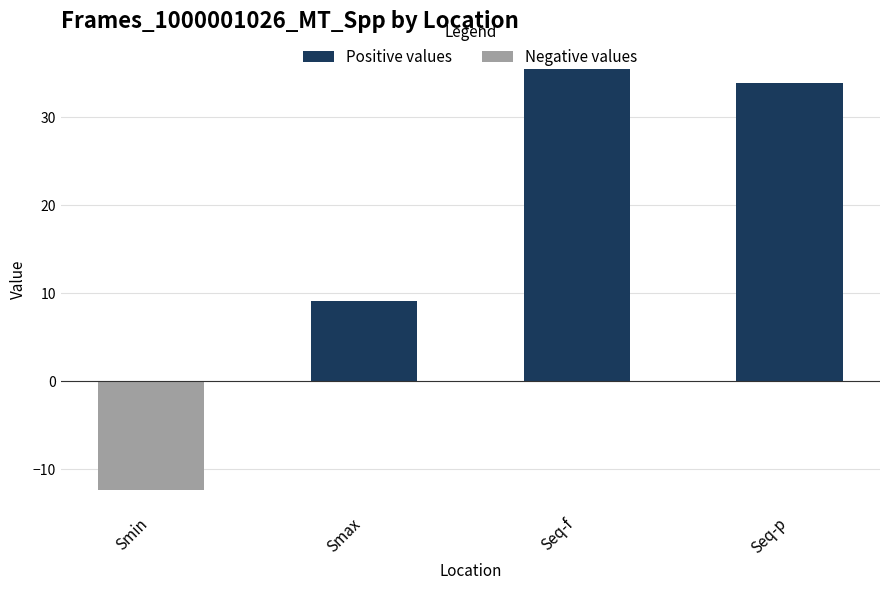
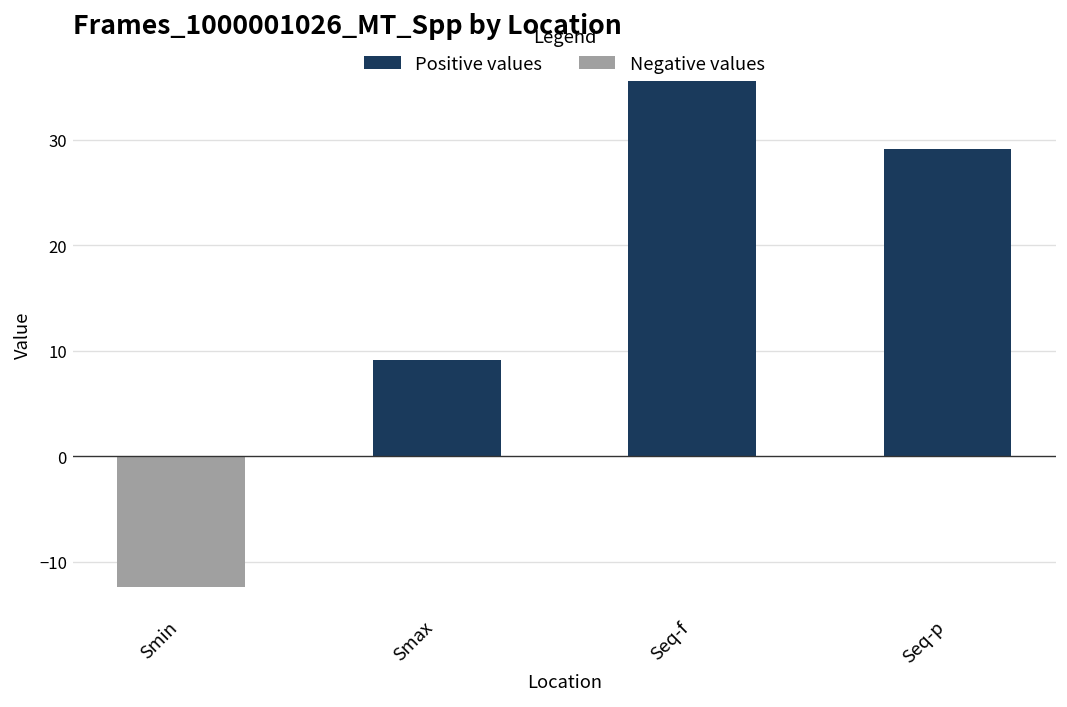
  {
    "Positive values": {
      "Smin": 0,
      "Smax": 9,
      "Seq-f": 36,
-     "Seq-p": 34
+     "Seq-p": 29
    },
    "Negative values": {
      "Smin": -12,
      "Smax": 0,
      "Seq-f": 0,
      "Seq-p": 0
    }
  }
